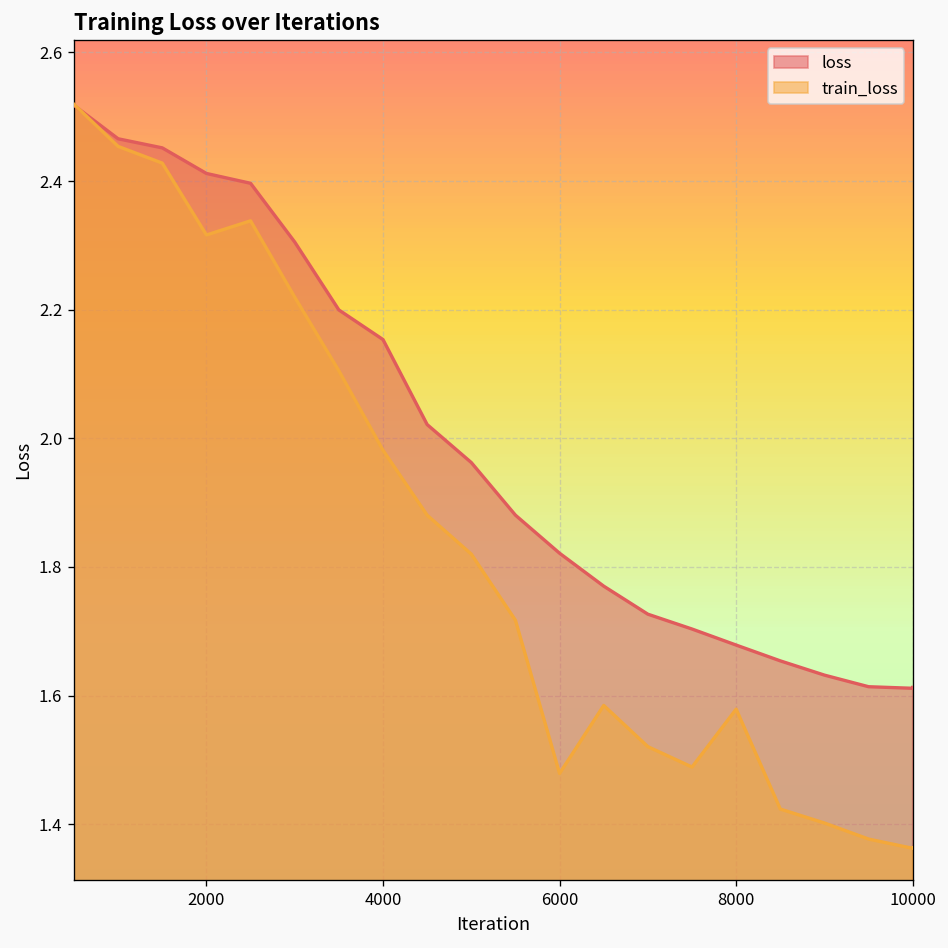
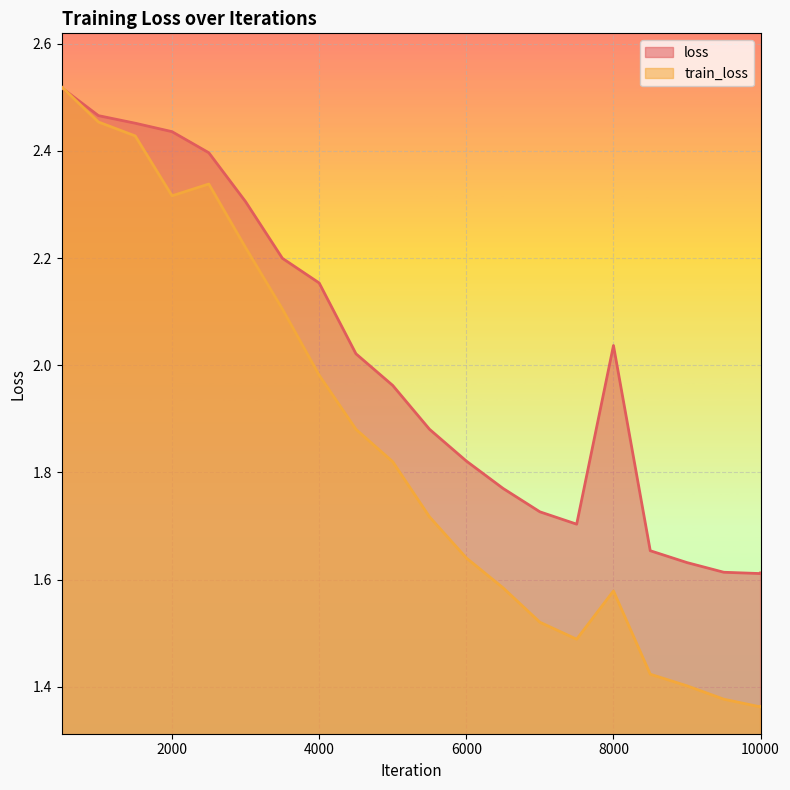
  {
    "loss": {
-     "2000": 2.41,
+     "2000": 2.44,
      "4000": 2.15,
      "6000": 1.82,
-     "8000": 1.68,
+     "8000": 2.04,
      "10000": 1.61
    },
    "train_loss": {
      "2000": 2.32,
      "4000": 1.98,
-     "6000": 1.48,
+     "6000": 1.64,
      "8000": 1.58,
      "10000": 1.36
    }
  }
